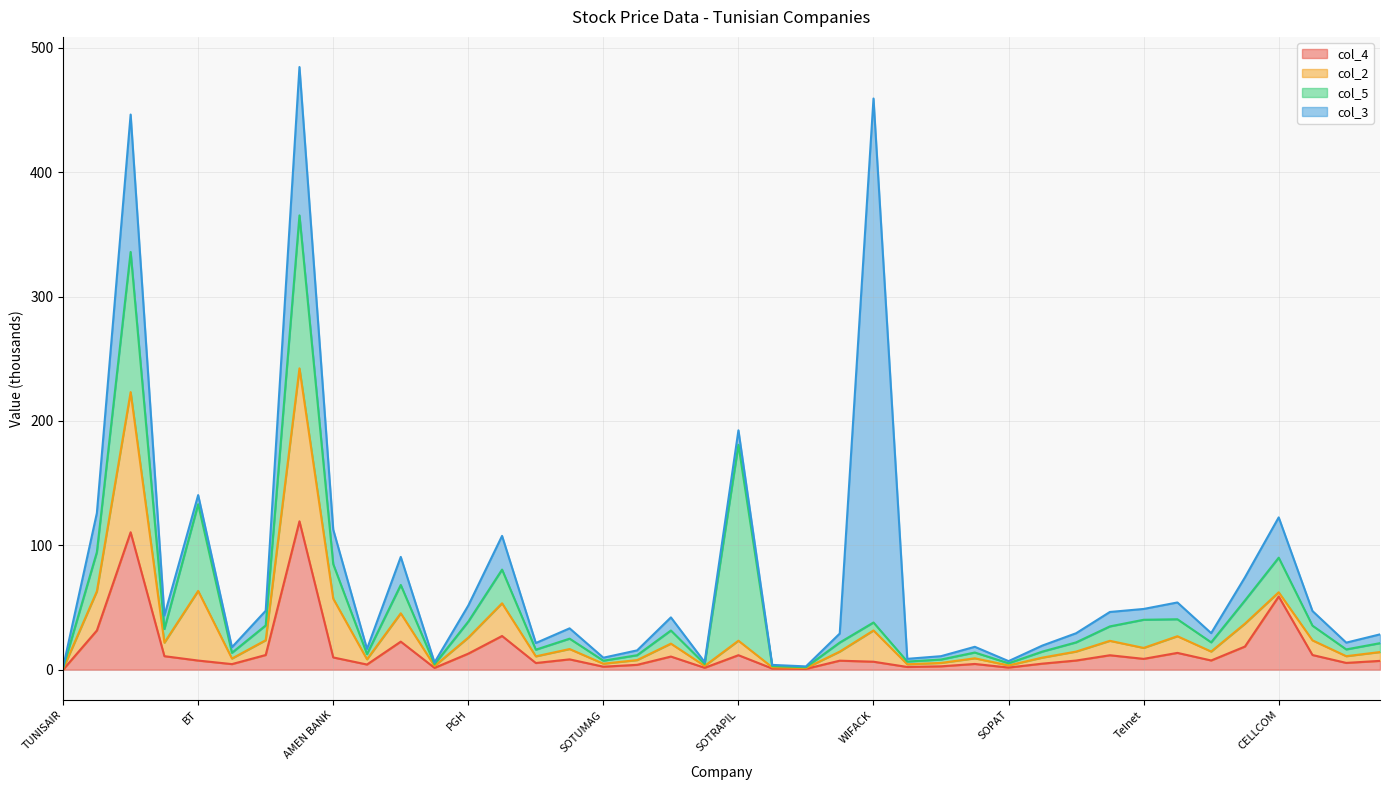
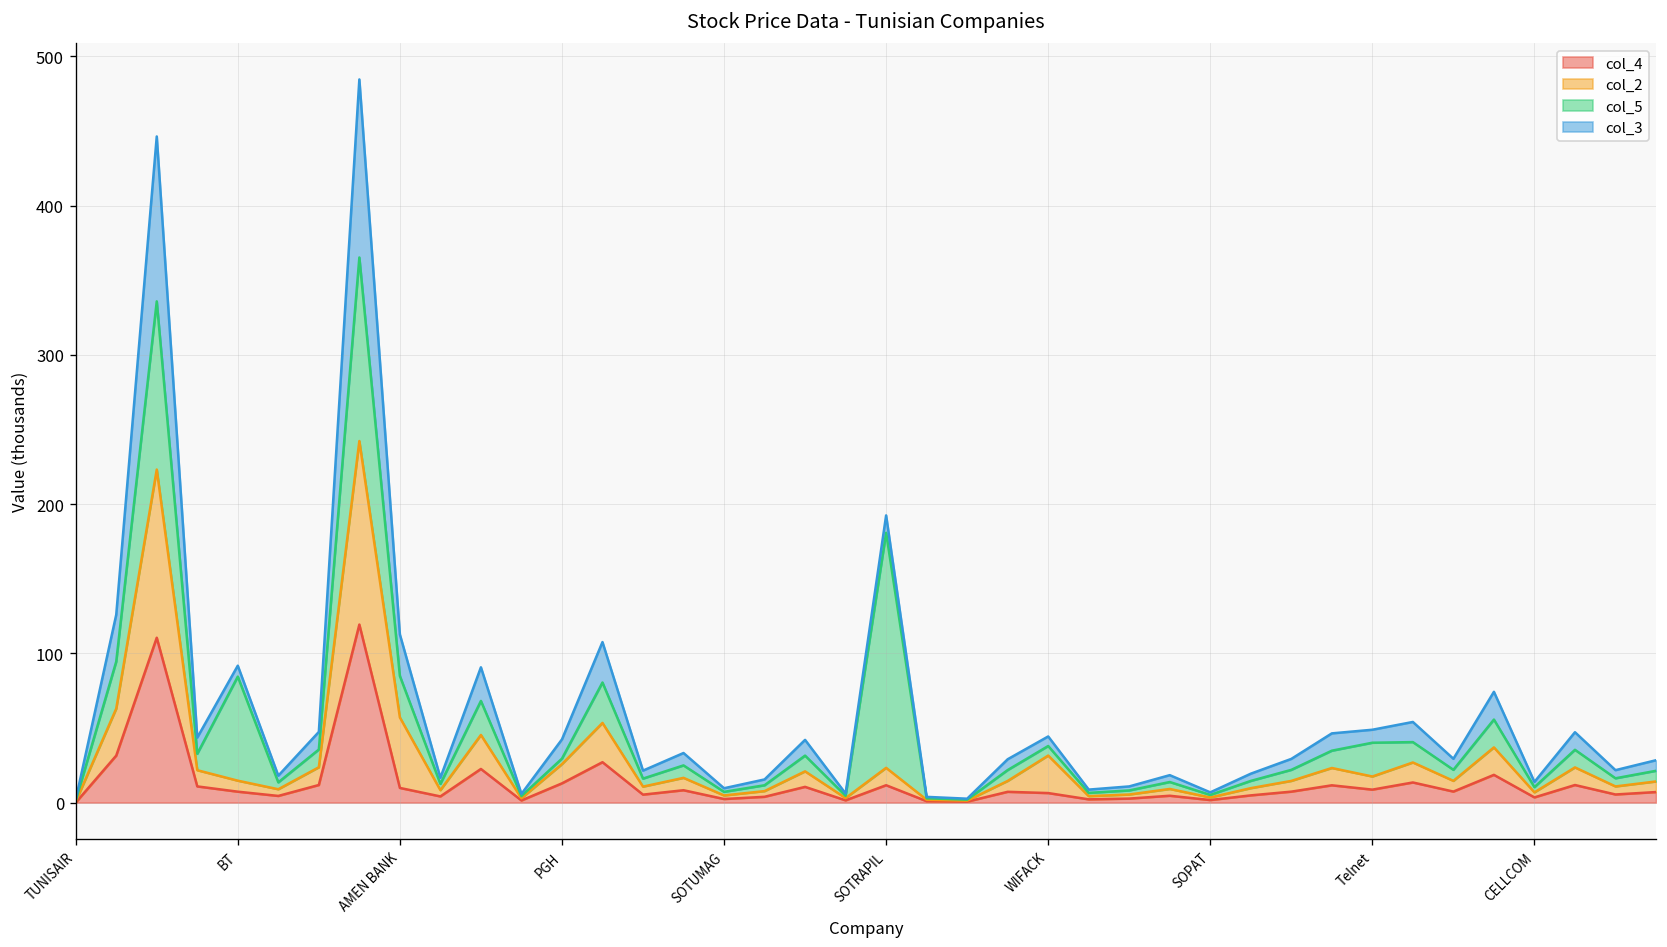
  {
    "col_4": {
      "BT": 7,
      "AMEN BANK": 10,
      "PGH": 13,
      "SOTUMAG": 2,
      "SOTRAPIL": 12,
      "WIFACK": 6,
      "Telnet": 9,
-     "CELLCOM": 59
+     "CELLCOM": 3
    },
    "col_2": {
-     "BT": 56,
+     "BT": 7,
      "AMEN BANK": 47,
      "PGH": 13,
      "SOTUMAG": 2,
      "SOTRAPIL": 12,
      "WIFACK": 25,
      "Telnet": 9,
      "CELLCOM": 3
    },
    "col_5": {
      "BT": 70,
      "AMEN BANK": 28,
-     "PGH": 13,
+     "PGH": 4,
      "SOTUMAG": 2,
      "SOTRAPIL": 158,
      "WIFACK": 6,
      "Telnet": 23,
-     "CELLCOM": 28
+     "CELLCOM": 3
    },
    "col_3": {
      "BT": 7,
      "AMEN BANK": 28,
      "PGH": 13,
      "SOTUMAG": 2,
      "SOTRAPIL": 12,
-     "WIFACK": 421,
+     "WIFACK": 6,
      "Telnet": 9,
-     "CELLCOM": 32
+     "CELLCOM": 3
    }
  }
